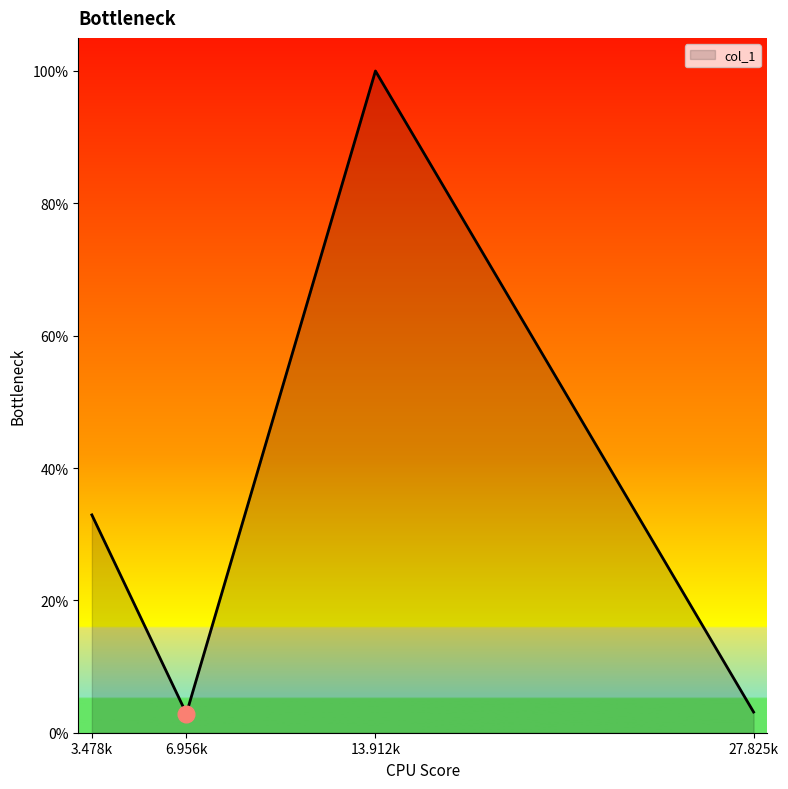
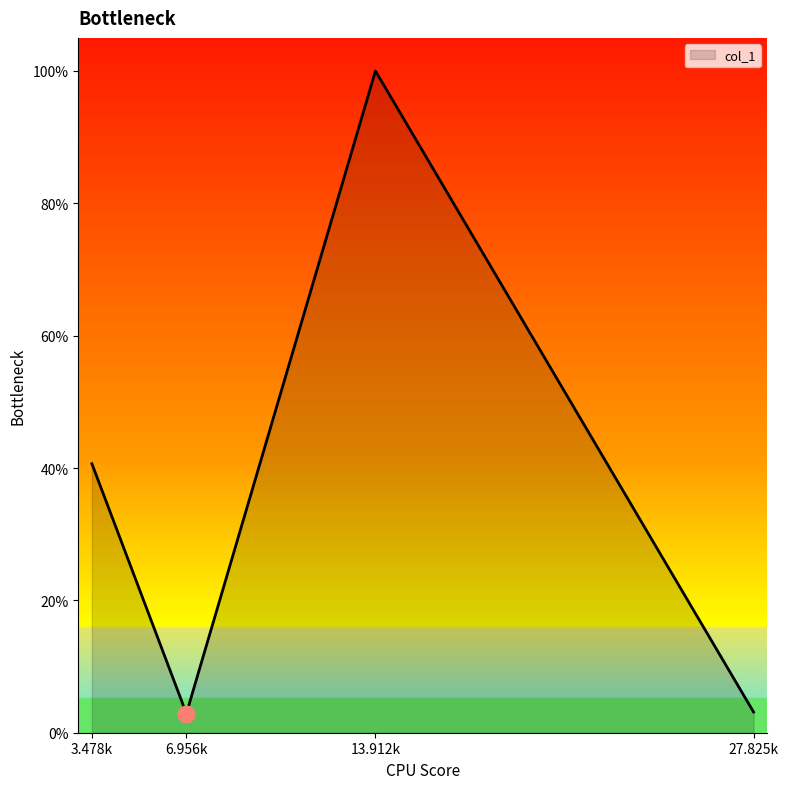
  {
    "col_1": {
-     "3.478k": "33%",
+     "3.478k": "41%",
      "13.912k": "100%",
      "27.825k": "3%"
    }
  }
